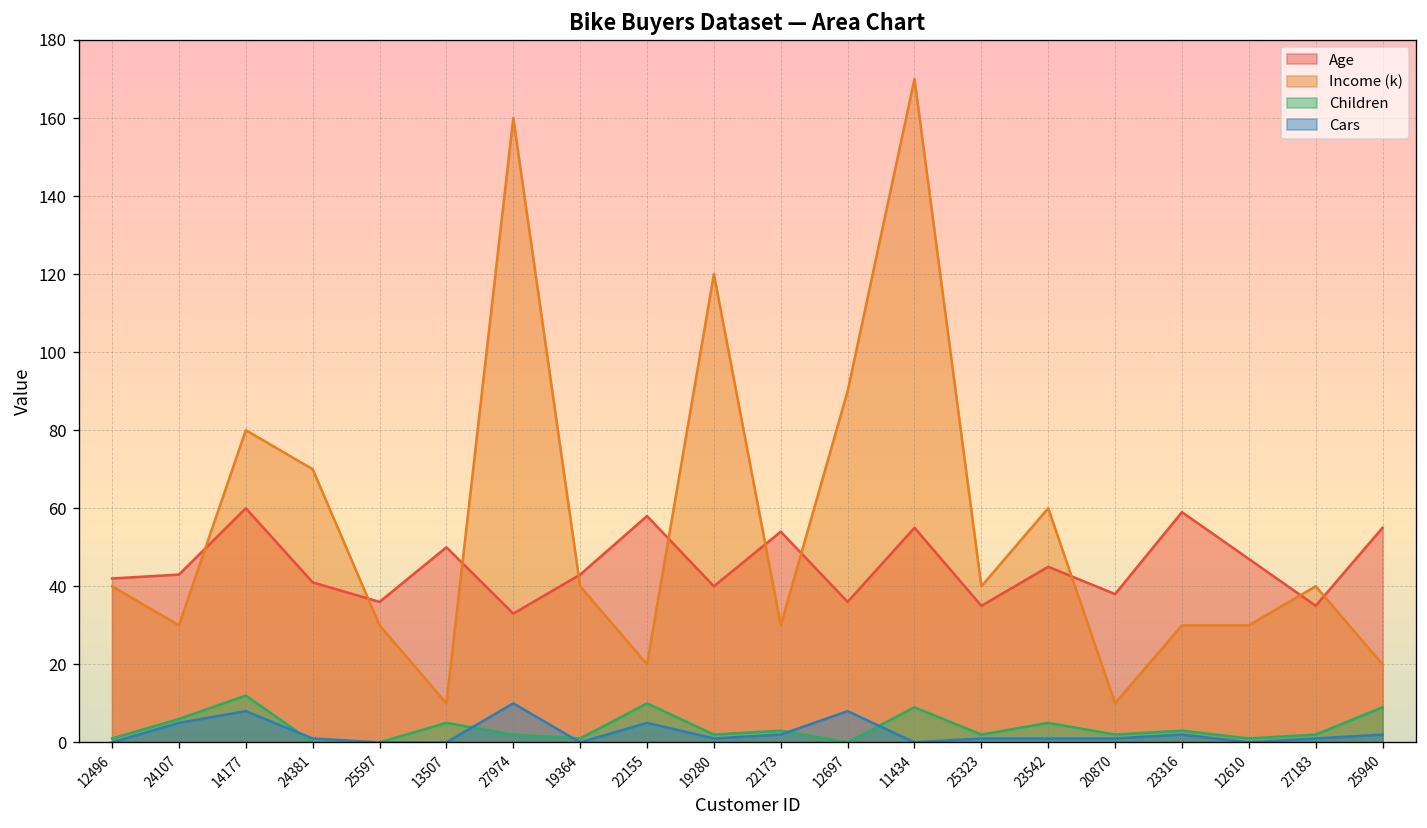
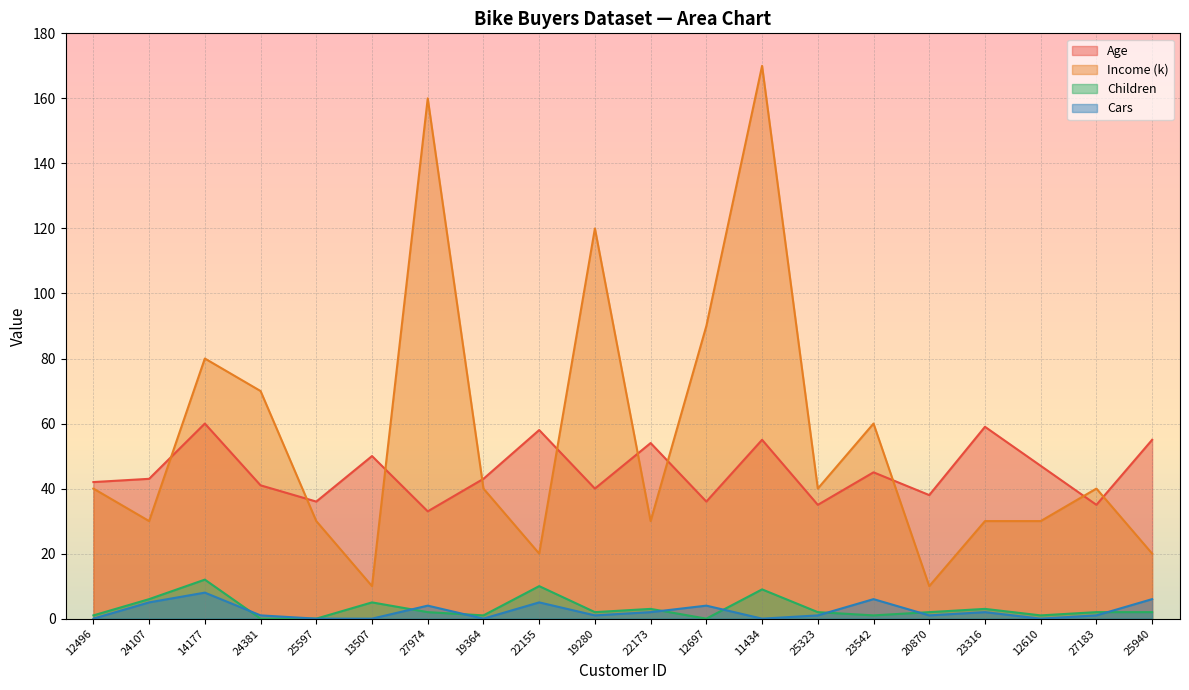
  {
    "Children": {
      "12496": 1,
      "24107": 6,
      "14177": 12,
      "24381": 0,
      "13507": 5,
      "27974": 2,
      "19364": 1,
      "22155": 10,
      "19280": 2,
      "22173": 3,
      "12697": 0,
      "11434": 9,
      "25323": 2,
-     "23542": 5,
+     "23542": 1,
      "20870": 2,
      "23316": 3,
      "12610": 1,
      "27183": 2,
-     "25940": 9
+     "25940": 2
    },
    "Cars": {
      "12496": 0,
      "24107": 5,
      "14177": 8,
      "24381": 1,
      "13507": 0,
-     "27974": 10,
+     "27974": 4,
      "19364": 0,
      "22155": 5,
      "19280": 1,
      "22173": 2,
-     "12697": 8,
+     "12697": 4,
      "11434": 0,
      "25323": 1,
-     "23542": 1,
+     "23542": 6,
      "20870": 1,
      "23316": 2,
      "12610": 0,
      "27183": 1,
-     "25940": 2
+     "25940": 6
    }
  }
